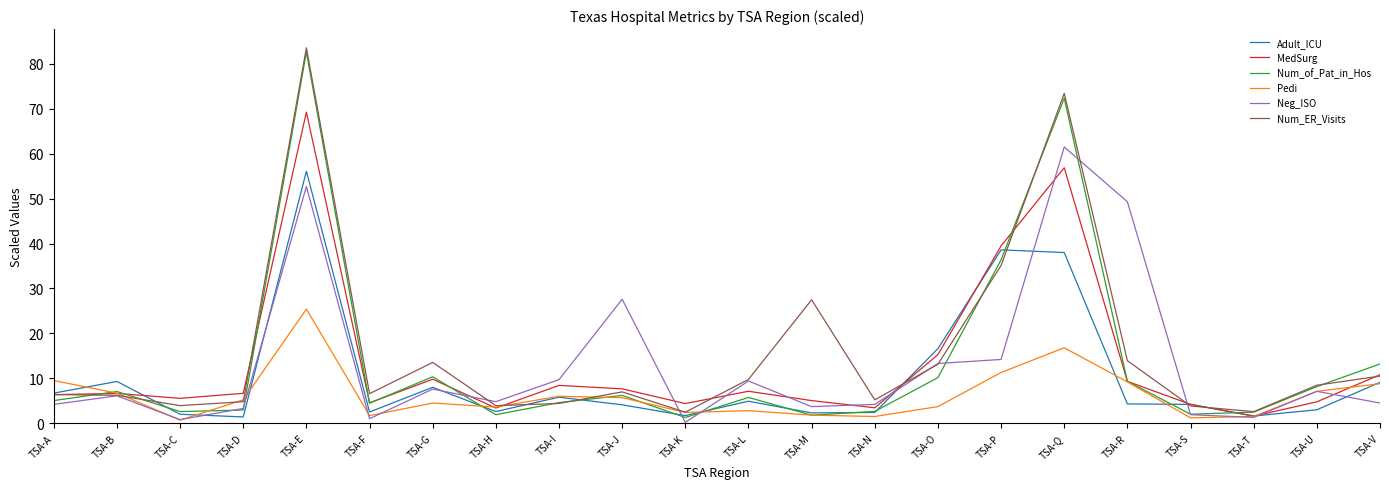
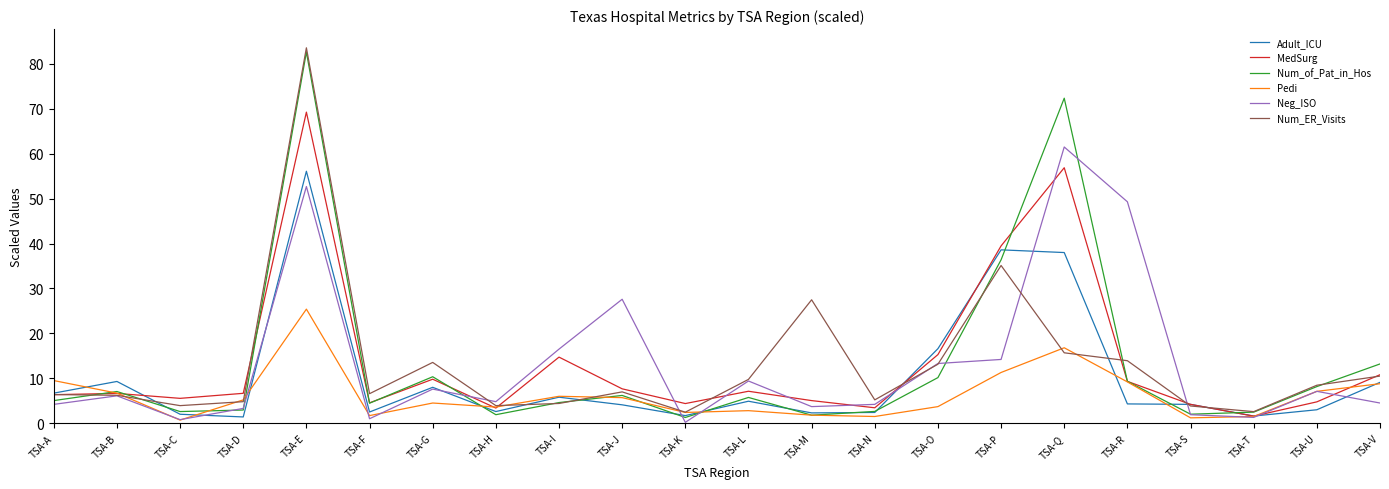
  {
    "Adult_ICU": {
      "TSA-B": 9,
      "TSA-C": 2,
      "TSA-D": 1,
      "TSA-E": 56,
      "TSA-F": 3,
      "TSA-H": 3,
      "TSA-J": 4,
      "TSA-L": 5,
      "TSA-O": 17,
      "TSA-P": 39,
      "TSA-Q": 38,
      "TSA-R": 4,
      "TSA-U": 3
    },
    "MedSurg": {
      "TSA-C": 6,
      "TSA-D": 7,
      "TSA-E": 69,
-     "TSA-I": 8,
+     "TSA-I": 15,
      "TSA-J": 8,
      "TSA-K": 4,
      "TSA-L": 7,
      "TSA-M": 5,
      "TSA-N": 3,
      "TSA-O": 15,
      "TSA-P": 39,
      "TSA-Q": 57,
      "TSA-U": 5
    },
    "Num_of_Pat_in_Hos": {
      "TSA-A": 5,
      "TSA-C": 3,
      "TSA-E": 83,
      "TSA-H": 2,
      "TSA-L": 6,
      "TSA-O": 10,
      "TSA-P": 36,
      "TSA-Q": 72,
      "TSA-V": 13
    },
    "Pedi": {
      "TSA-A": 10,
      "TSA-E": 25,
      "TSA-F": 2,
      "TSA-G": 5,
      "TSA-L": 3,
      "TSA-N": 2,
      "TSA-O": 4,
      "TSA-P": 11,
      "TSA-Q": 17,
      "TSA-S": 1
    },
    "Neg_ISO": {
      "TSA-A": 4,
      "TSA-E": 53,
      "TSA-F": 1,
      "TSA-H": 5,
-     "TSA-I": 10,
+     "TSA-I": 17,
      "TSA-J": 28,
      "TSA-K": 0,
      "TSA-M": 4,
      "TSA-N": 4,
      "TSA-P": 14,
      "TSA-Q": 62,
      "TSA-R": 49,
      "TSA-V": 5
    },
    "Num_ER_Visits": {
      "TSA-C": 4,
      "TSA-E": 84,
      "TSA-F": 7,
      "TSA-G": 14,
      "TSA-J": 7,
      "TSA-M": 27,
      "TSA-N": 5,
      "TSA-P": 35,
-     "TSA-Q": 73,
+     "TSA-Q": 16,
      "TSA-R": 14
    }
  }
